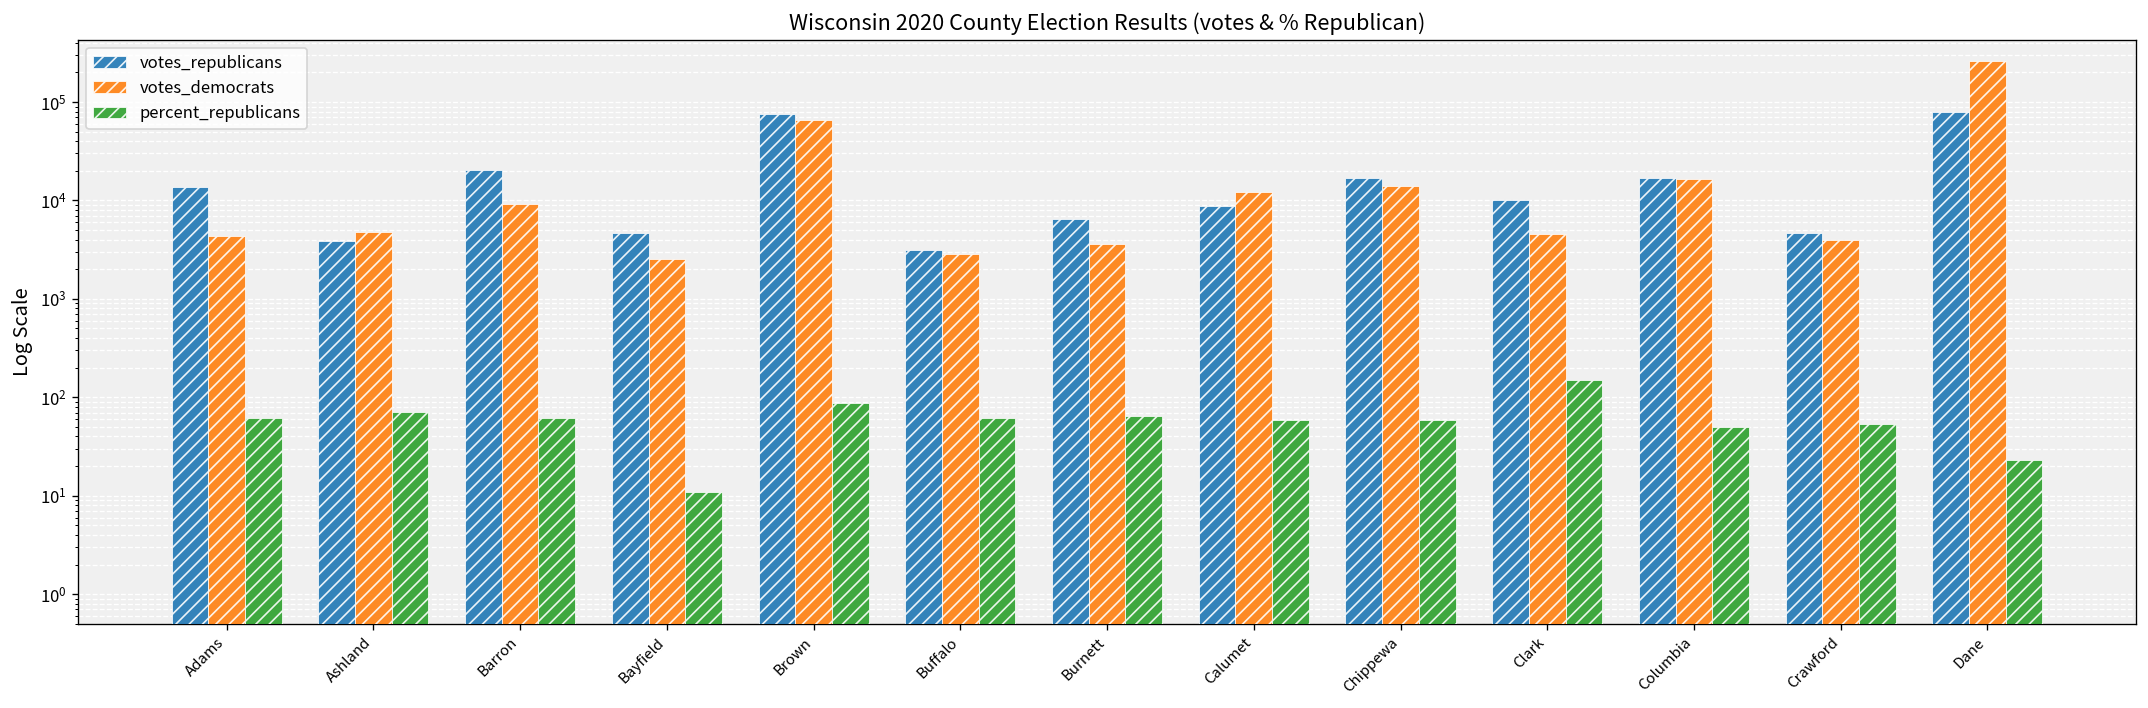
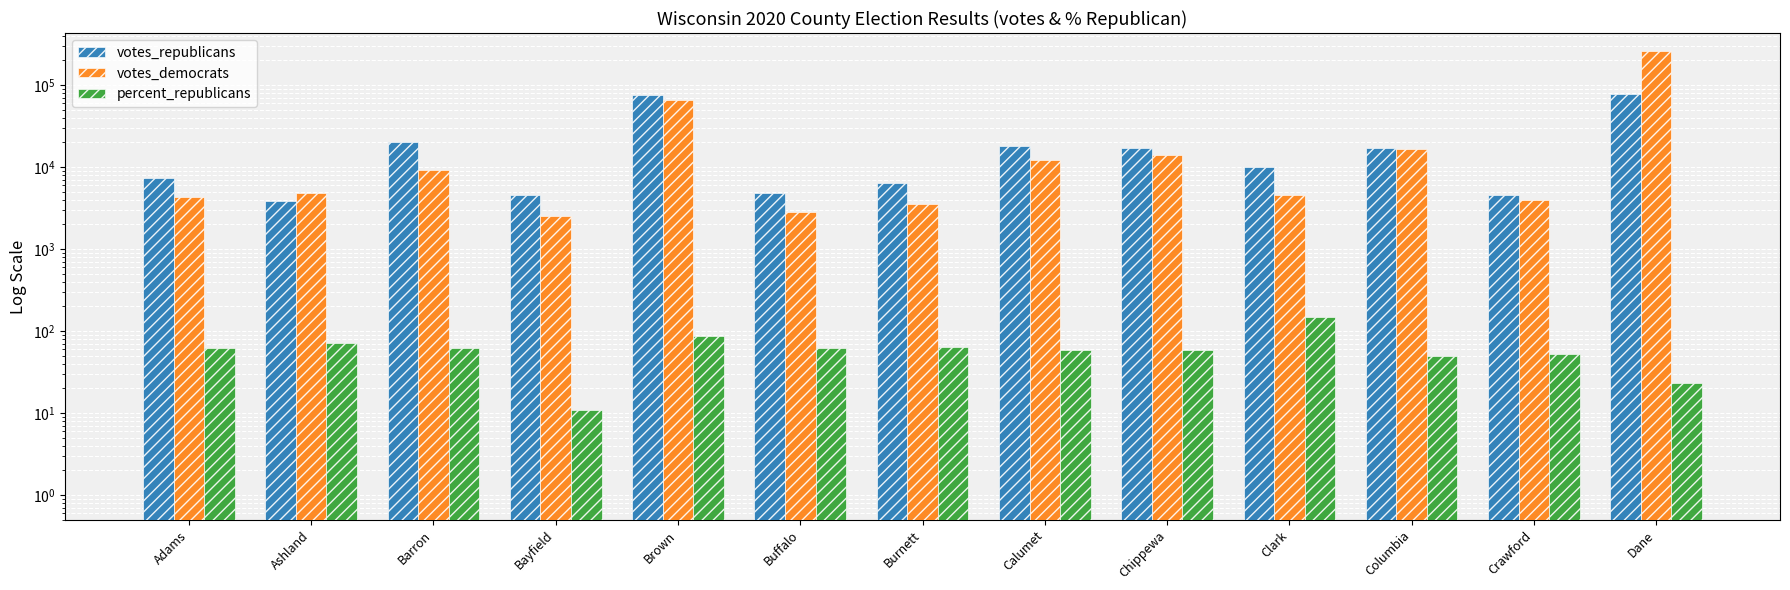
  {
    "votes_republicans": {
-     "Adams": 14000,
+     "Adams": 7000,
      "Ashland": 4000,
      "Barron": 20000,
      "Bayfield": 5000,
      "Brown": 80000,
-     "Buffalo": 3200,
+     "Buffalo": 5000,
      "Burnett": 6000,
-     "Calumet": 9000,
+     "Calumet": 18000,
      "Chippewa": 17000,
      "Clark": 10000,
      "Columbia": 17000,
      "Crawford": 5000,
      "Dane": 80000
    },
    "votes_democrats": {
      "Adams": 4000,
      "Ashland": 5000,
      "Barron": 9000,
      "Bayfield": 2600,
      "Brown": 70000,
      "Buffalo": 2900,
      "Burnett": 4000,
      "Calumet": 12000,
      "Chippewa": 14000,
      "Clark": 5000,
      "Columbia": 16000,
      "Crawford": 4000,
      "Dane": 260000
    },
    "percent_republicans": {
      "Adams": 60,
      "Ashland": 70,
      "Barron": 60,
      "Bayfield": 11,
      "Brown": 90,
      "Buffalo": 60,
      "Burnett": 60,
      "Calumet": 60,
      "Chippewa": 60,
      "Clark": 150,
      "Columbia": 50,
      "Crawford": 50,
      "Dane": 23
    }
  }
